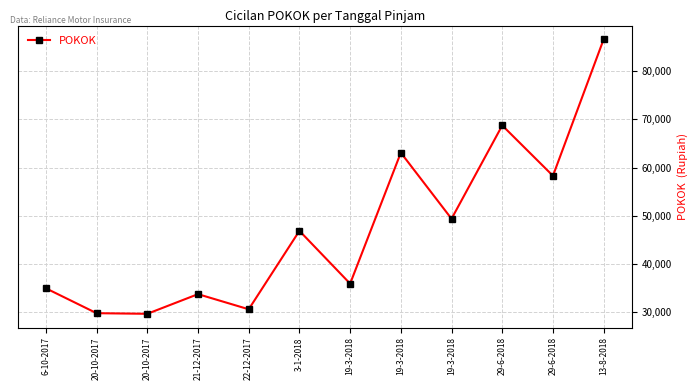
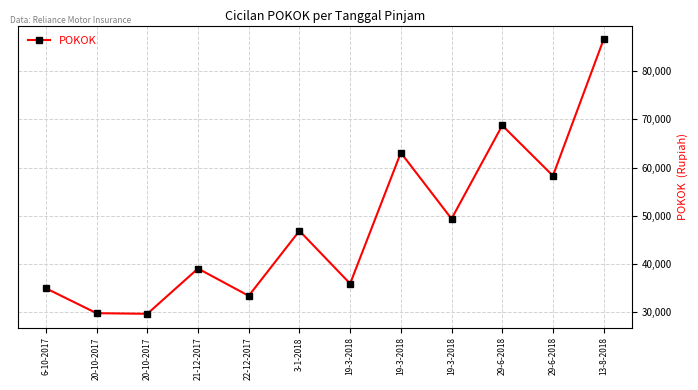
  {
    "6-10-2017": "35,000",
-   "21-12-2017": "34,000",
-   "22-12-2017": "31,000",
+   "21-12-2017": "39,000",
+   "22-12-2017": "33,000",
    "3-1-2018": "47,000",
    "13-8-2018": "87,000"
  }
